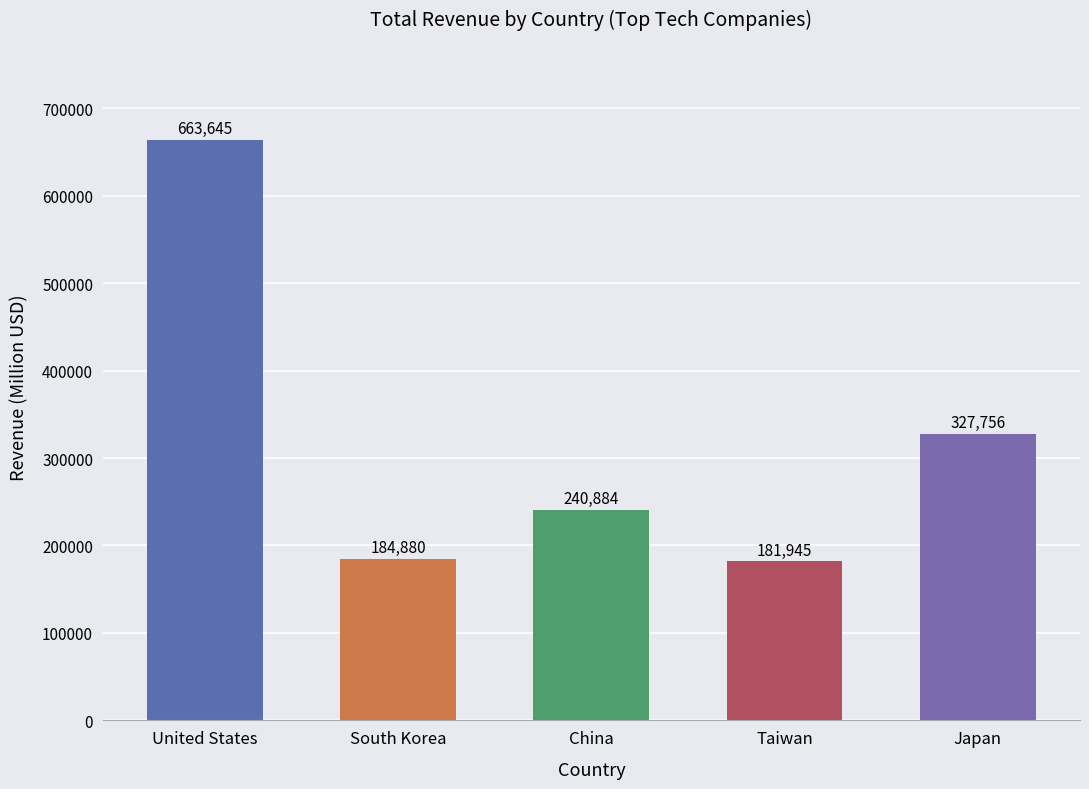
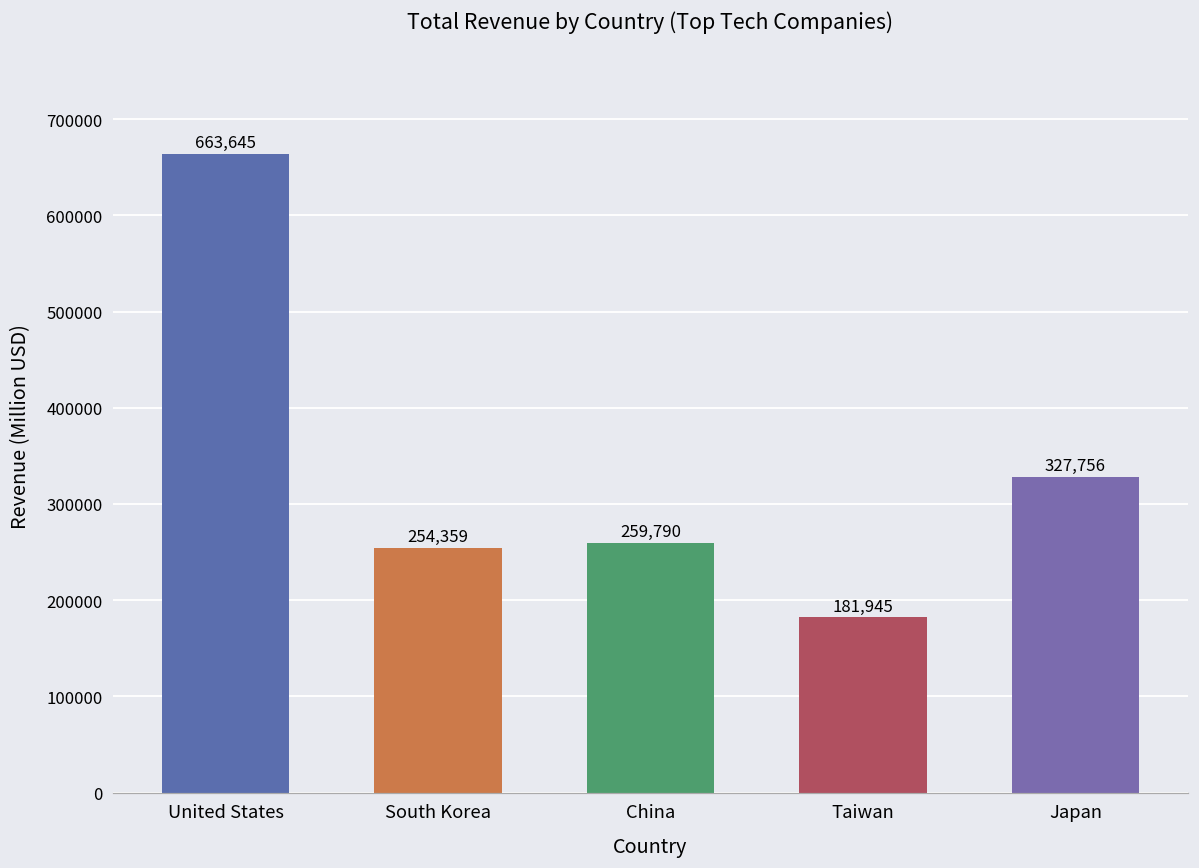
  {
    "United States": "663,645",
-   "South Korea": "184,880",
-   "China": "240,884",
+   "South Korea": "254,359",
+   "China": "259,790",
    "Taiwan": "181,945",
    "Japan": "327,756"
  }
